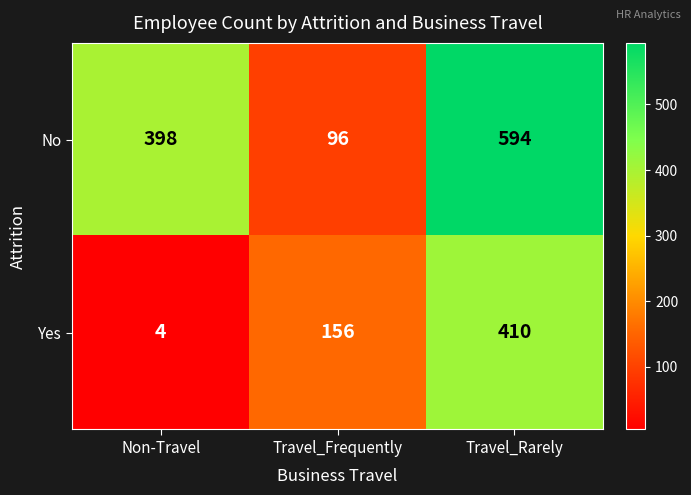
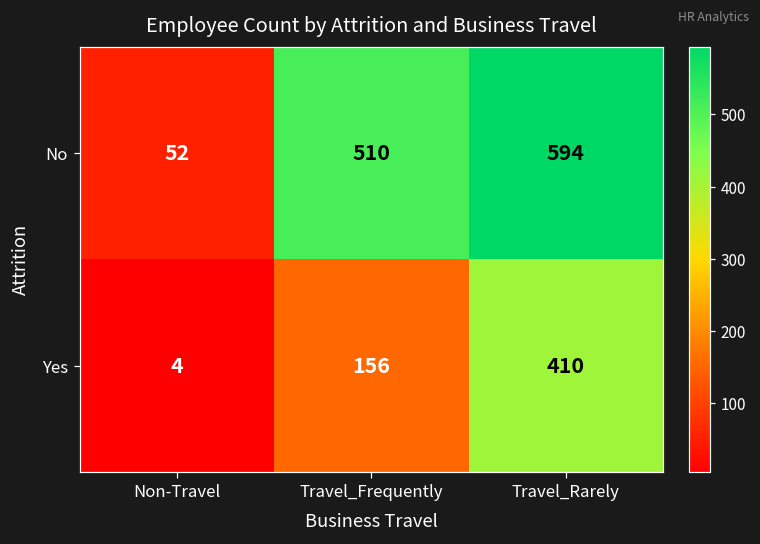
  {
    "No": {
-     "Non-Travel": 398,
-     "Travel_Frequently": 96,
+     "Non-Travel": 52,
+     "Travel_Frequently": 510,
      "Travel_Rarely": 594
    },
    "Yes": {
      "Non-Travel": 4,
      "Travel_Frequently": 156,
      "Travel_Rarely": 410
    }
  }
